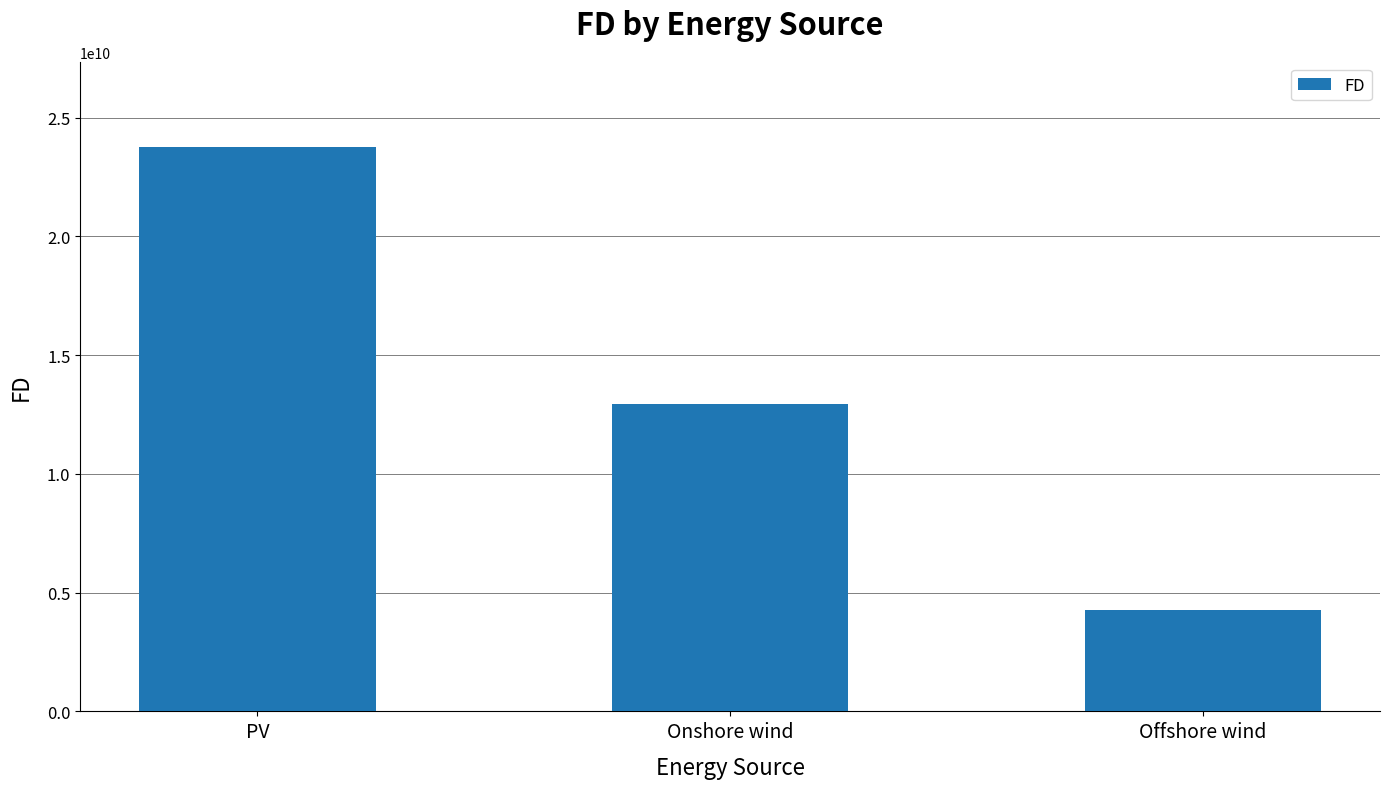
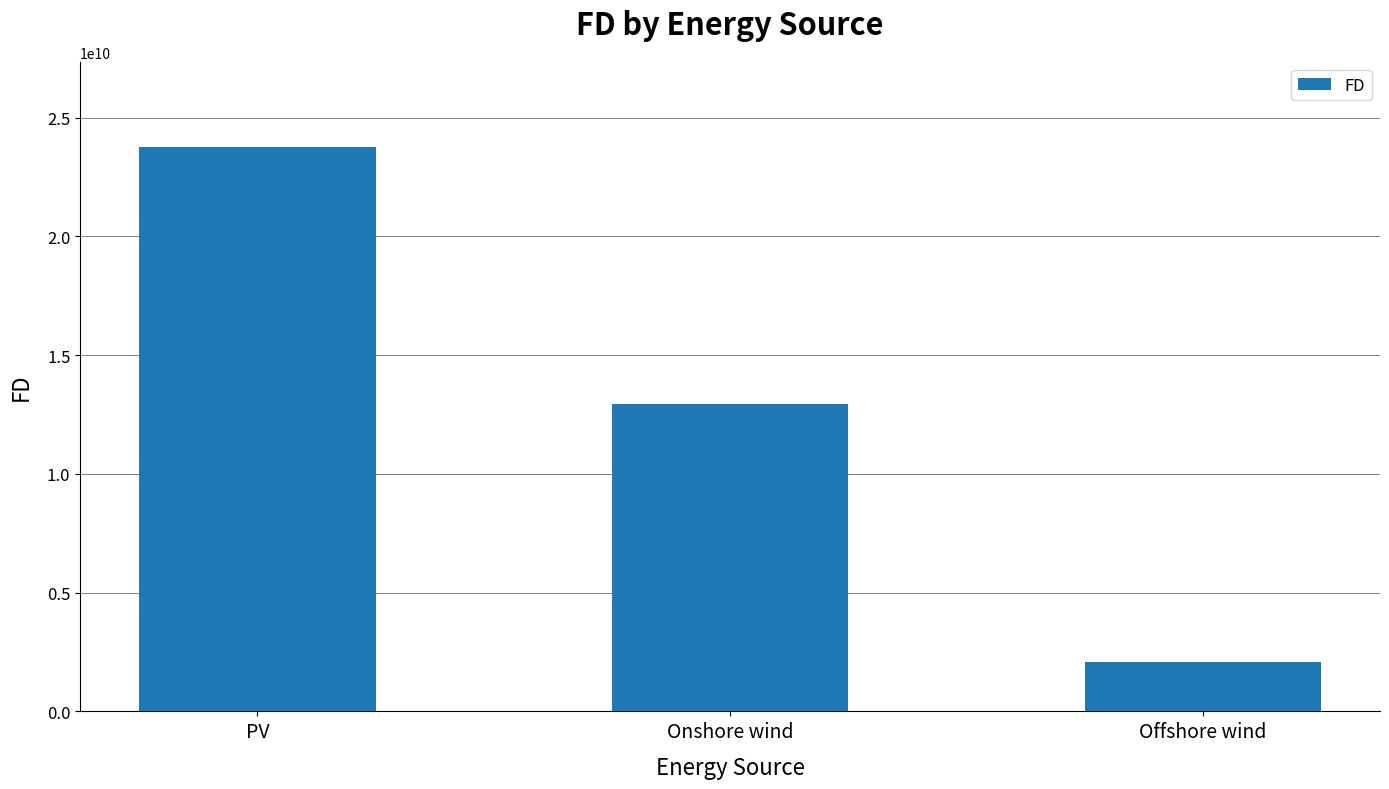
  {
    "PV": 23800000000,
    "Onshore wind": 12900000000,
-   "Offshore wind": 4300000000
+   "Offshore wind": 2100000000
  }
